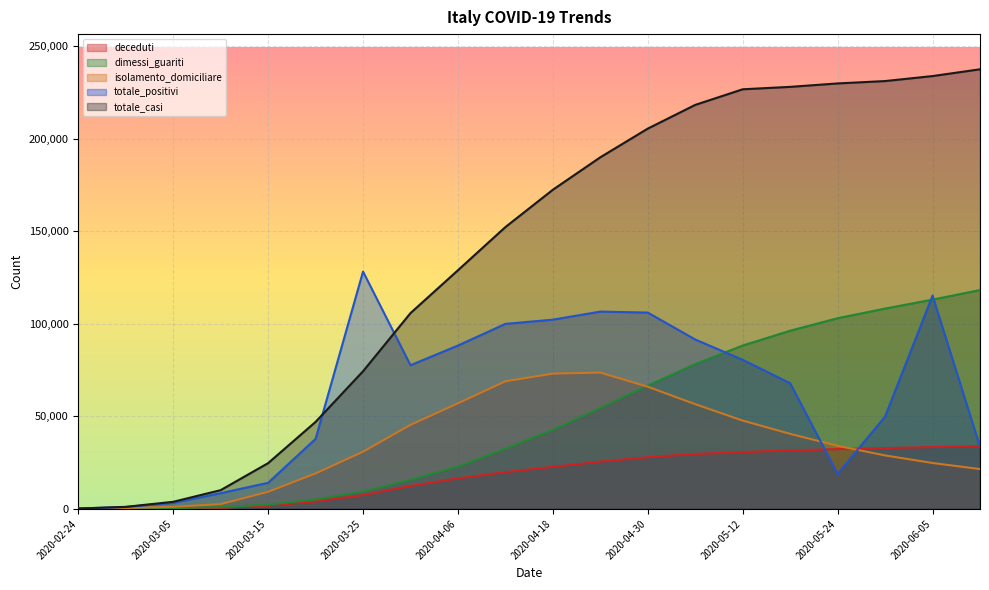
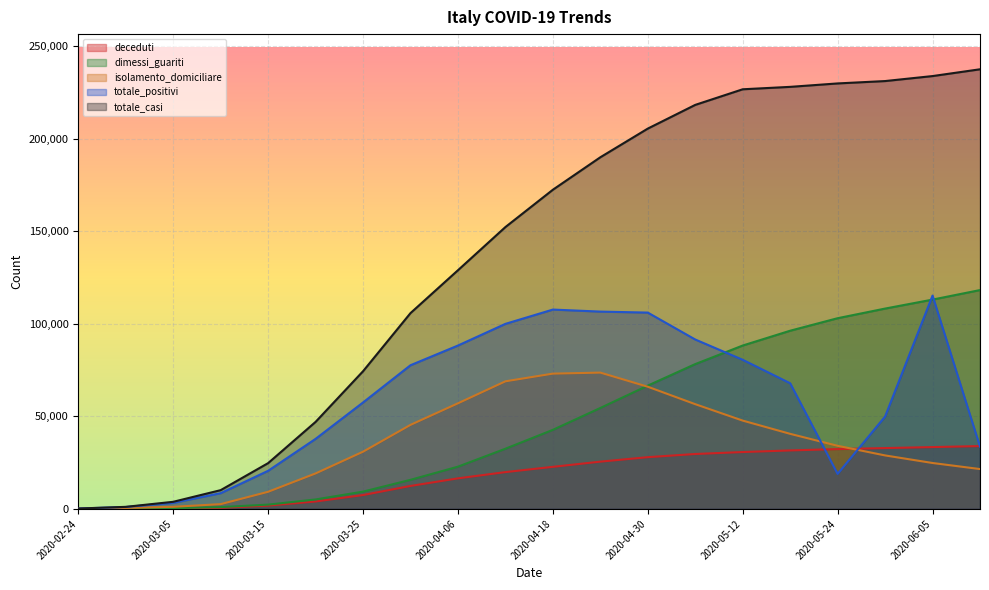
  {
    "totale_positivi": {
-     "2020-03-15": "14,000",
-     "2020-03-25": "128,000",
+     "2020-03-15": "21,000",
+     "2020-03-25": "58,000",
      "2020-04-06": "88,000",
-     "2020-04-18": "102,000",
+     "2020-04-18": "108,000",
      "2020-04-30": "106,000",
      "2020-05-12": "81,000",
      "2020-05-24": "19,000",
      "2020-06-05": "115,000"
    }
  }
